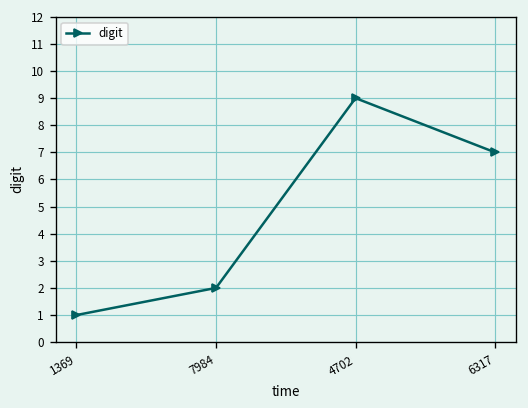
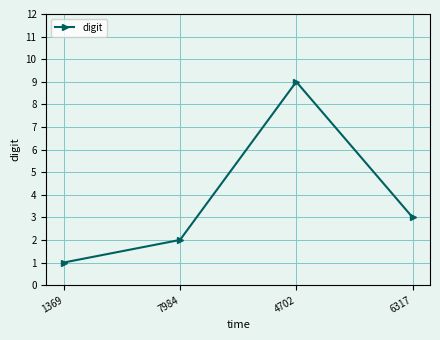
  {
    "1369": 1,
    "7984": 2,
    "4702": 9,
-   "6317": 7
+   "6317": 3
  }
